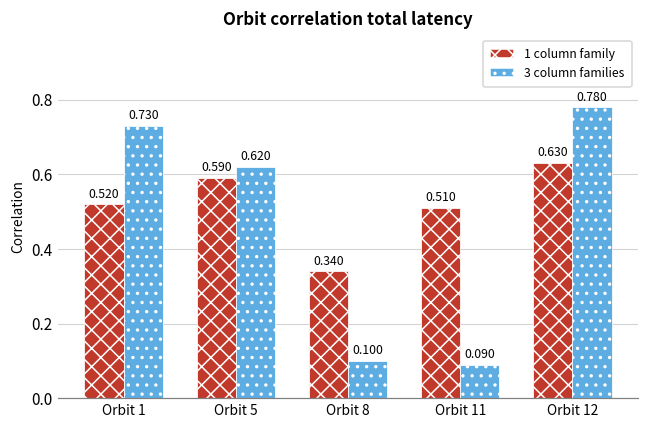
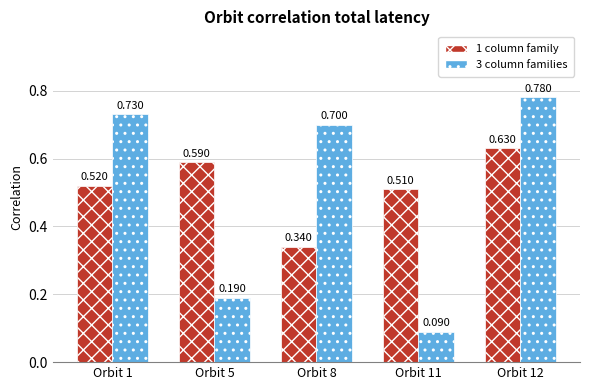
  {
    "1 column family": {
      "Orbit 1": 0.520,
      "Orbit 5": 0.590,
      "Orbit 8": 0.340,
      "Orbit 11": 0.510,
      "Orbit 12": 0.630
    },
    "3 column families": {
      "Orbit 1": 0.730,
-     "Orbit 5": 0.620,
-     "Orbit 8": 0.100,
+     "Orbit 5": 0.190,
+     "Orbit 8": 0.700,
      "Orbit 11": 0.090,
      "Orbit 12": 0.780
    }
  }
